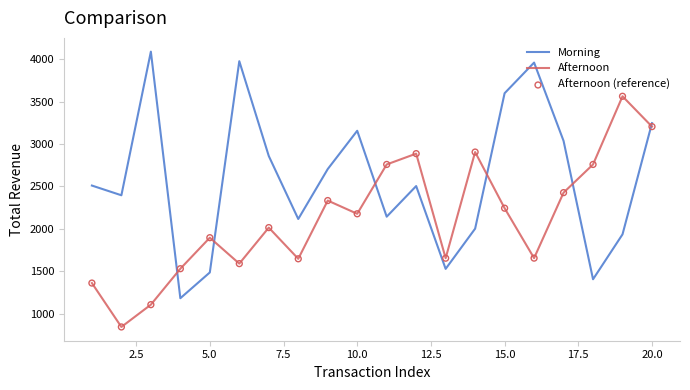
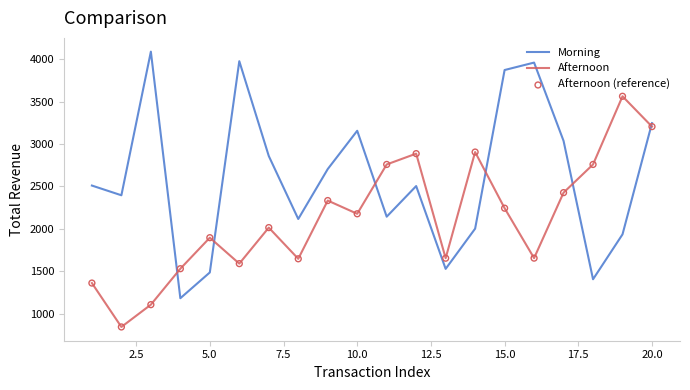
  {
    "Morning": {
      "5.0": 1500,
      "10.0": 3200,
-     "15.0": 3600,
+     "15.0": 3900,
      "20.0": 3200
    }
  }
